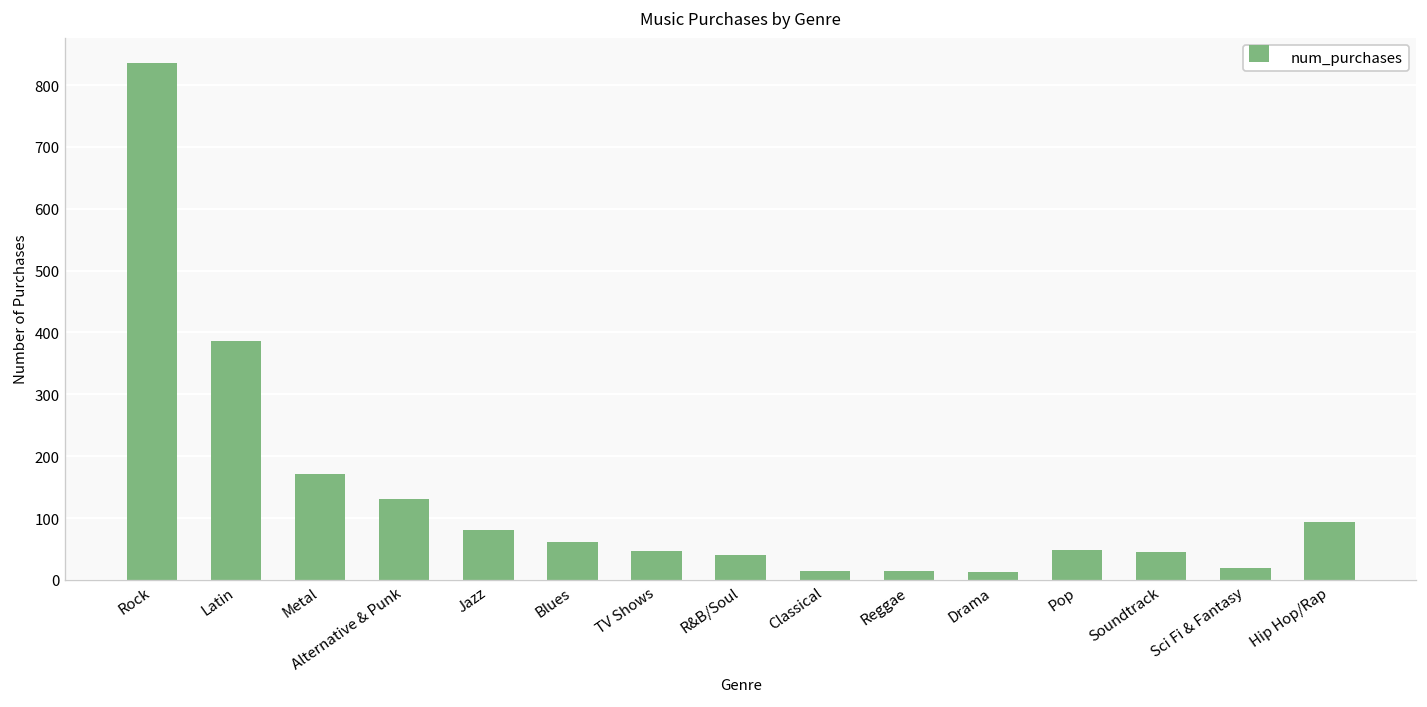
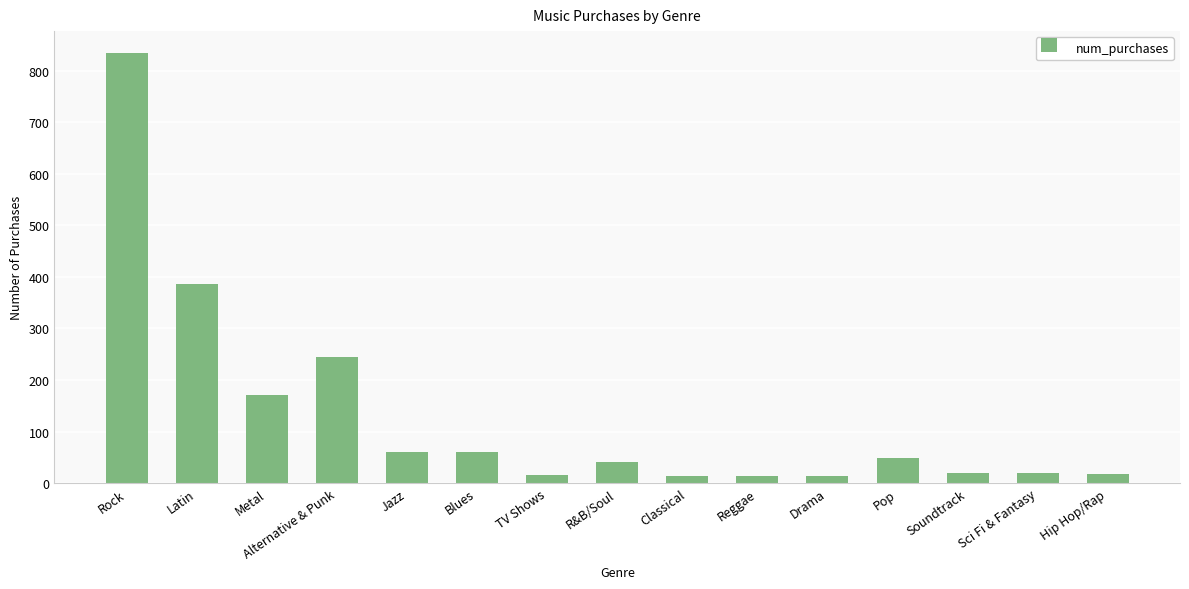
  {
    "Rock": 840,
    "Latin": 390,
    "Metal": 170,
-   "Alternative & Punk": 130,
-   "Jazz": 80,
+   "Alternative & Punk": 240,
+   "Jazz": 60,
    "Blues": 60,
-   "TV Shows": 50,
+   "TV Shows": 20,
    "R&B/Soul": 40,
    "Classical": 10,
    "Reggae": 10,
    "Drama": 10,
    "Pop": 50,
-   "Soundtrack": 50,
+   "Soundtrack": 20,
    "Sci Fi & Fantasy": 20,
-   "Hip Hop/Rap": 90
+   "Hip Hop/Rap": 20
  }
